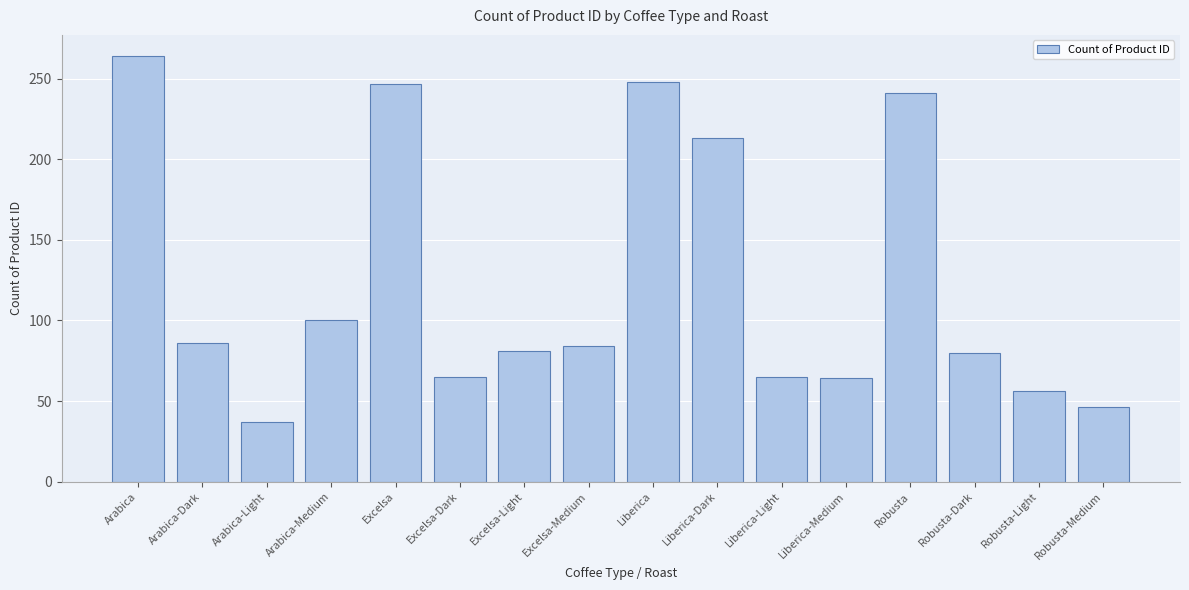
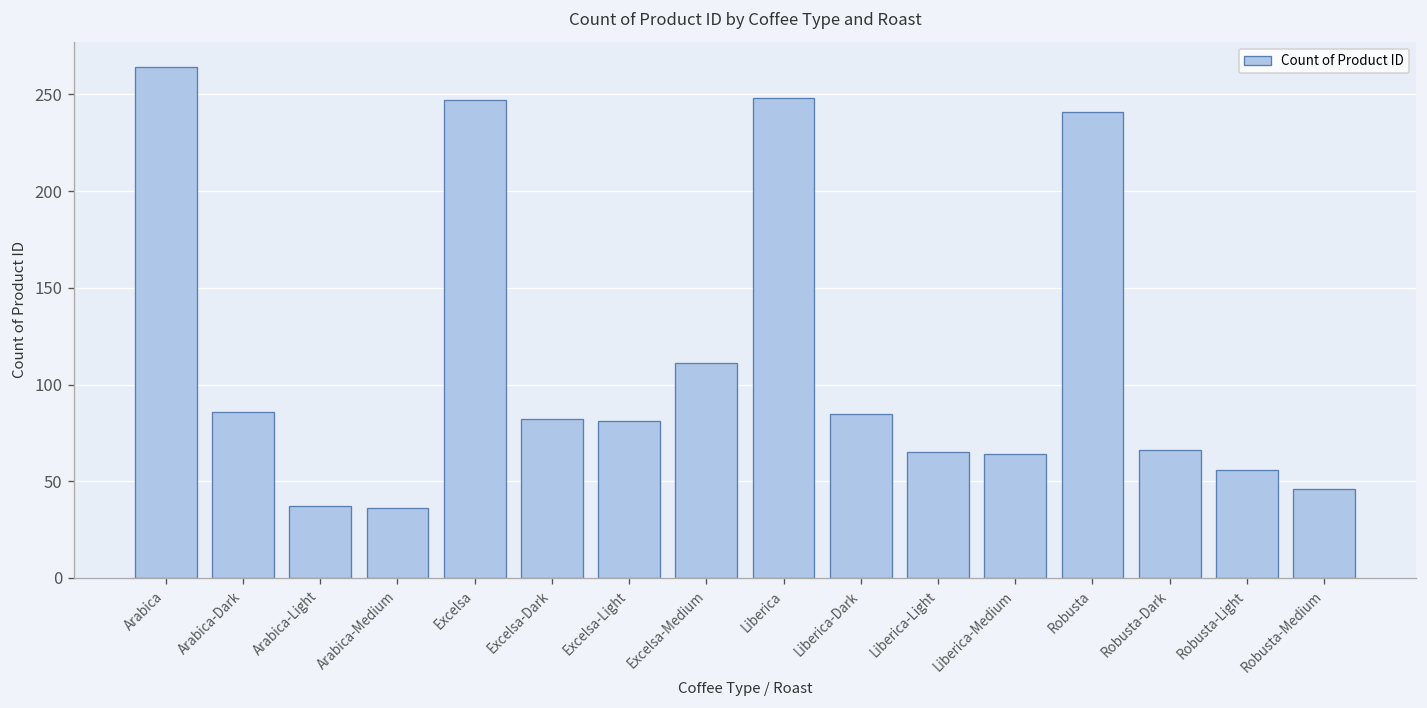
  {
    "Arabica": 264,
    "Arabica-Dark": 86,
    "Arabica-Light": 37,
-   "Arabica-Medium": 100,
+   "Arabica-Medium": 36,
    "Excelsa": 247,
-   "Excelsa-Dark": 65,
+   "Excelsa-Dark": 82,
    "Excelsa-Light": 81,
-   "Excelsa-Medium": 84,
+   "Excelsa-Medium": 111,
    "Liberica": 248,
-   "Liberica-Dark": 213,
+   "Liberica-Dark": 85,
    "Liberica-Light": 65,
    "Liberica-Medium": 64,
    "Robusta": 241,
-   "Robusta-Dark": 80,
+   "Robusta-Dark": 66,
    "Robusta-Light": 56,
    "Robusta-Medium": 46
  }
